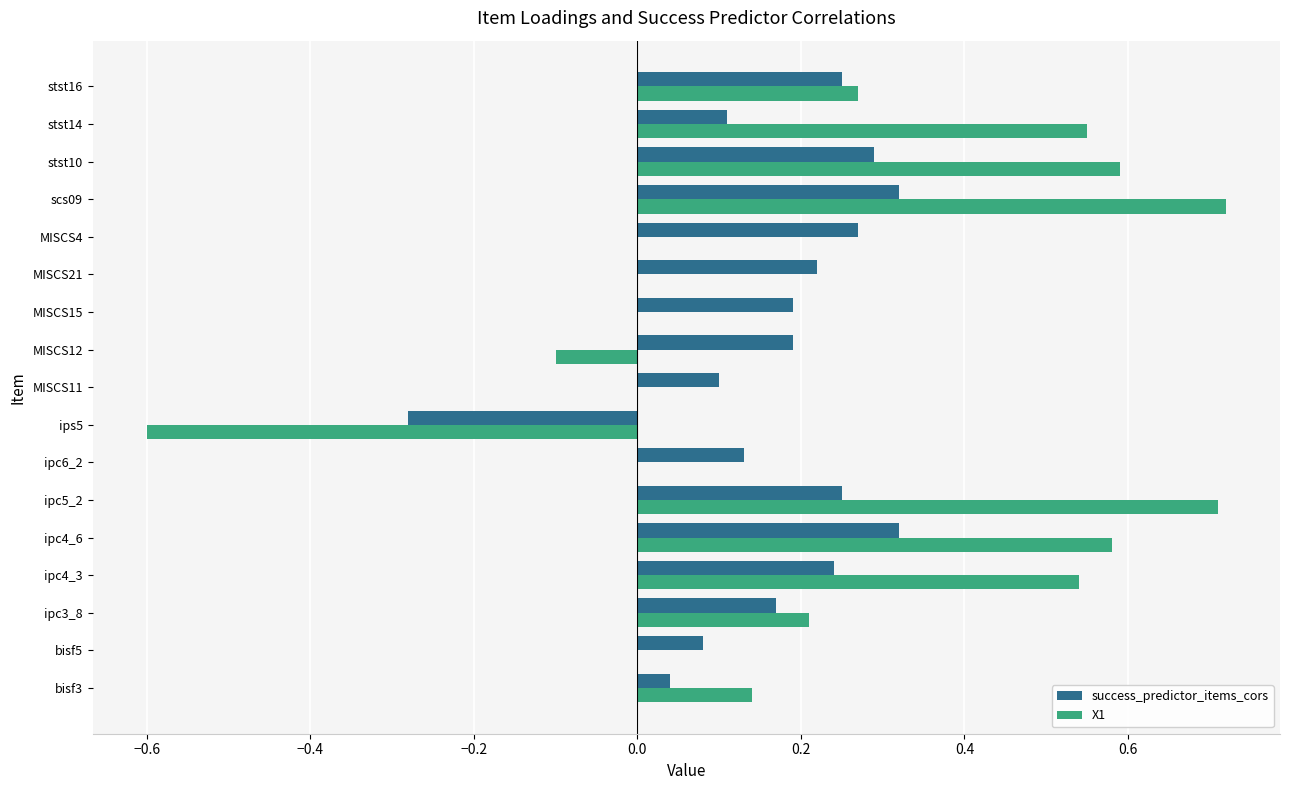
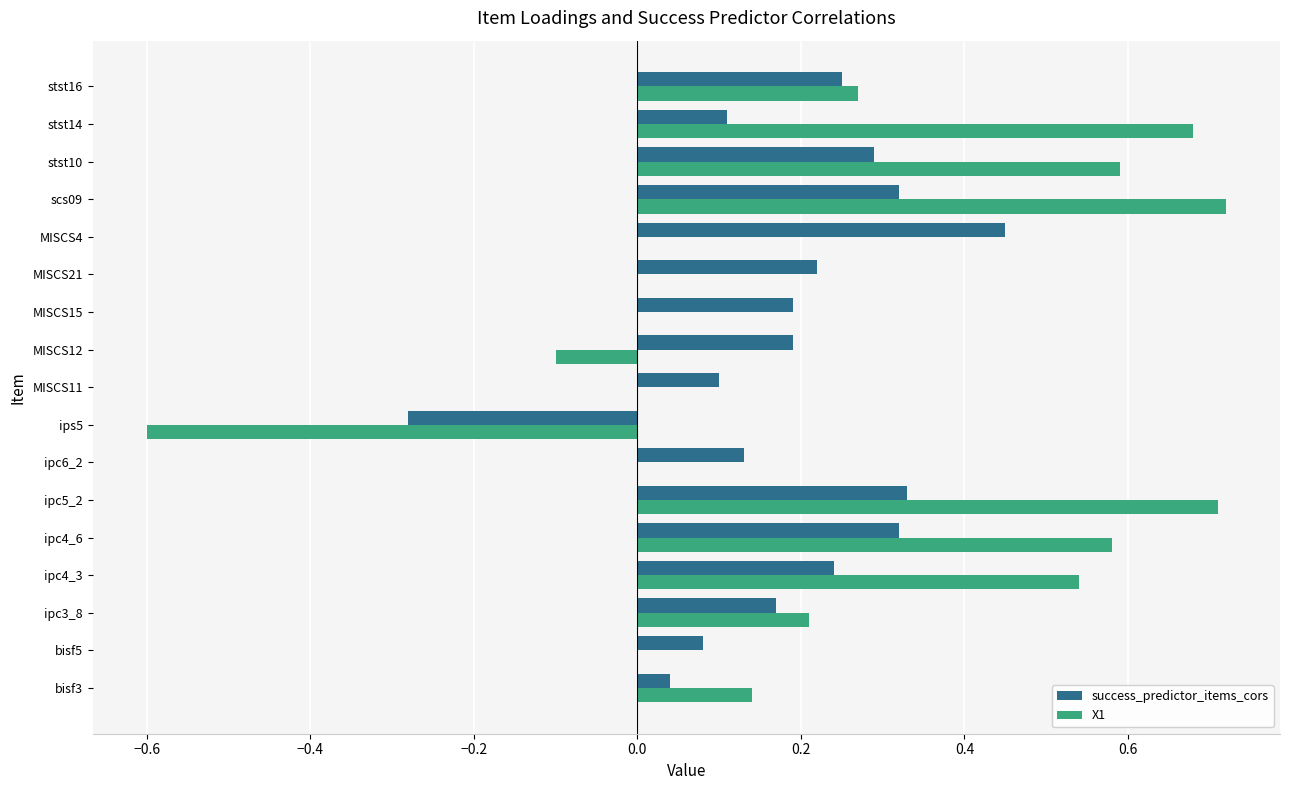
  {
    "success_predictor_items_cors": {
      "stst16": 0.25,
      "stst14": 0.11,
      "stst10": 0.29,
      "scs09": 0.32,
-     "MISCS4": 0.27,
+     "MISCS4": 0.45,
      "MISCS21": 0.22,
      "MISCS15": 0.19,
      "MISCS12": 0.19,
      "MISCS11": 0.10,
      "ips5": -0.28,
      "ipc6_2": 0.13,
-     "ipc5_2": 0.25,
+     "ipc5_2": 0.33,
      "ipc4_6": 0.32,
      "ipc4_3": 0.24,
      "ipc3_8": 0.17,
      "bisf5": 0.08,
      "bisf3": 0.04
    },
    "X1": {
      "stst16": 0.27,
-     "stst14": 0.55,
+     "stst14": 0.68,
      "stst10": 0.59,
      "scs09": 0.72,
      "MISCS4": 0.00,
      "MISCS21": 0.00,
      "MISCS15": 0.00,
      "MISCS12": -0.10,
      "MISCS11": 0.00,
      "ips5": -0.60,
      "ipc6_2": 0.00,
      "ipc5_2": 0.71,
      "ipc4_6": 0.58,
      "ipc4_3": 0.54,
      "ipc3_8": 0.21,
      "bisf5": 0.00,
      "bisf3": 0.14
    }
  }
